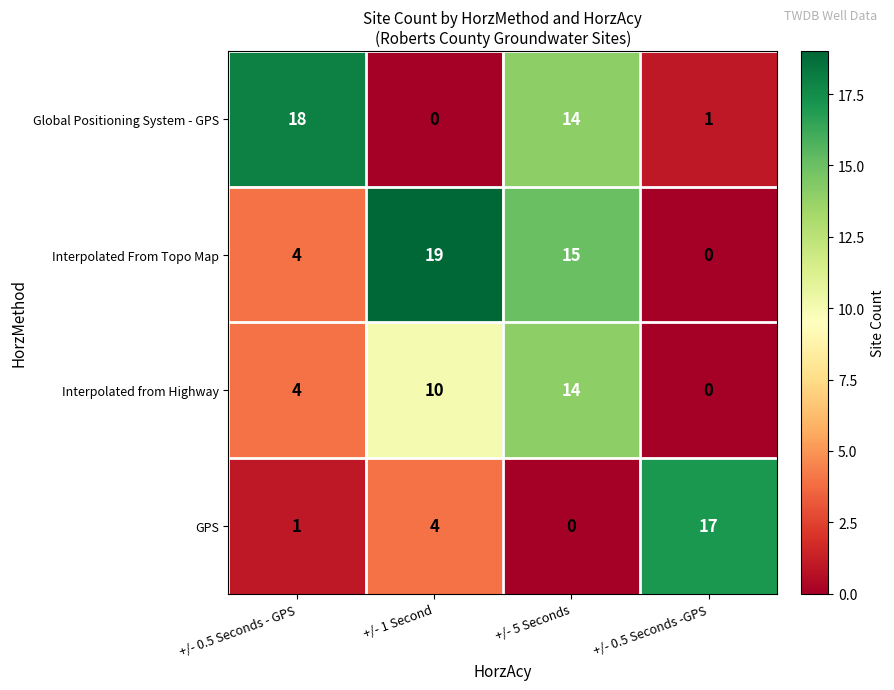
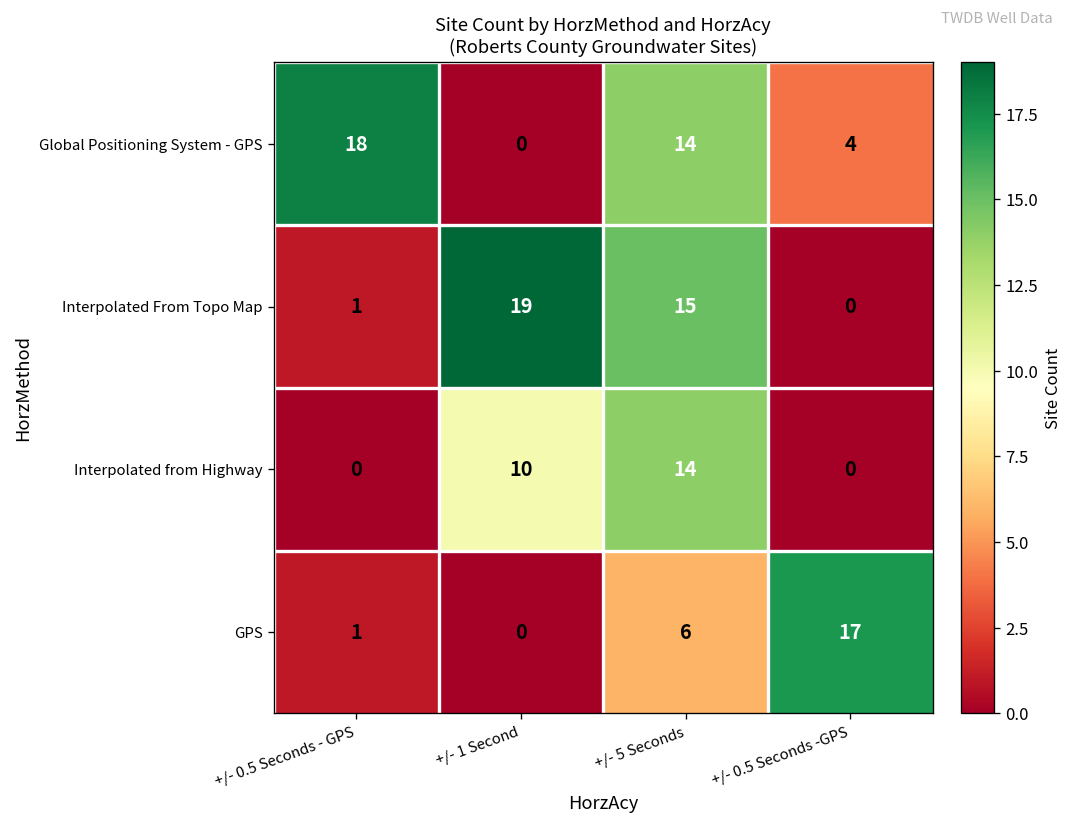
  {
    "Global Positioning System - GPS": {
      "+/- 0.5 Seconds - GPS": 18,
      "+/- 1 Second": 0,
      "+/- 5 Seconds": 14,
-     "+/- 0.5 Seconds -GPS": 1
+     "+/- 0.5 Seconds -GPS": 4
    },
    "Interpolated From Topo Map": {
-     "+/- 0.5 Seconds - GPS": 4,
+     "+/- 0.5 Seconds - GPS": 1,
      "+/- 1 Second": 19,
      "+/- 5 Seconds": 15,
      "+/- 0.5 Seconds -GPS": 0
    },
    "Interpolated from Highway": {
-     "+/- 0.5 Seconds - GPS": 4,
+     "+/- 0.5 Seconds - GPS": 0,
      "+/- 1 Second": 10,
      "+/- 5 Seconds": 14,
      "+/- 0.5 Seconds -GPS": 0
    },
    "GPS": {
      "+/- 0.5 Seconds - GPS": 1,
-     "+/- 1 Second": 4,
-     "+/- 5 Seconds": 0,
+     "+/- 1 Second": 0,
+     "+/- 5 Seconds": 6,
      "+/- 0.5 Seconds -GPS": 17
    }
  }
